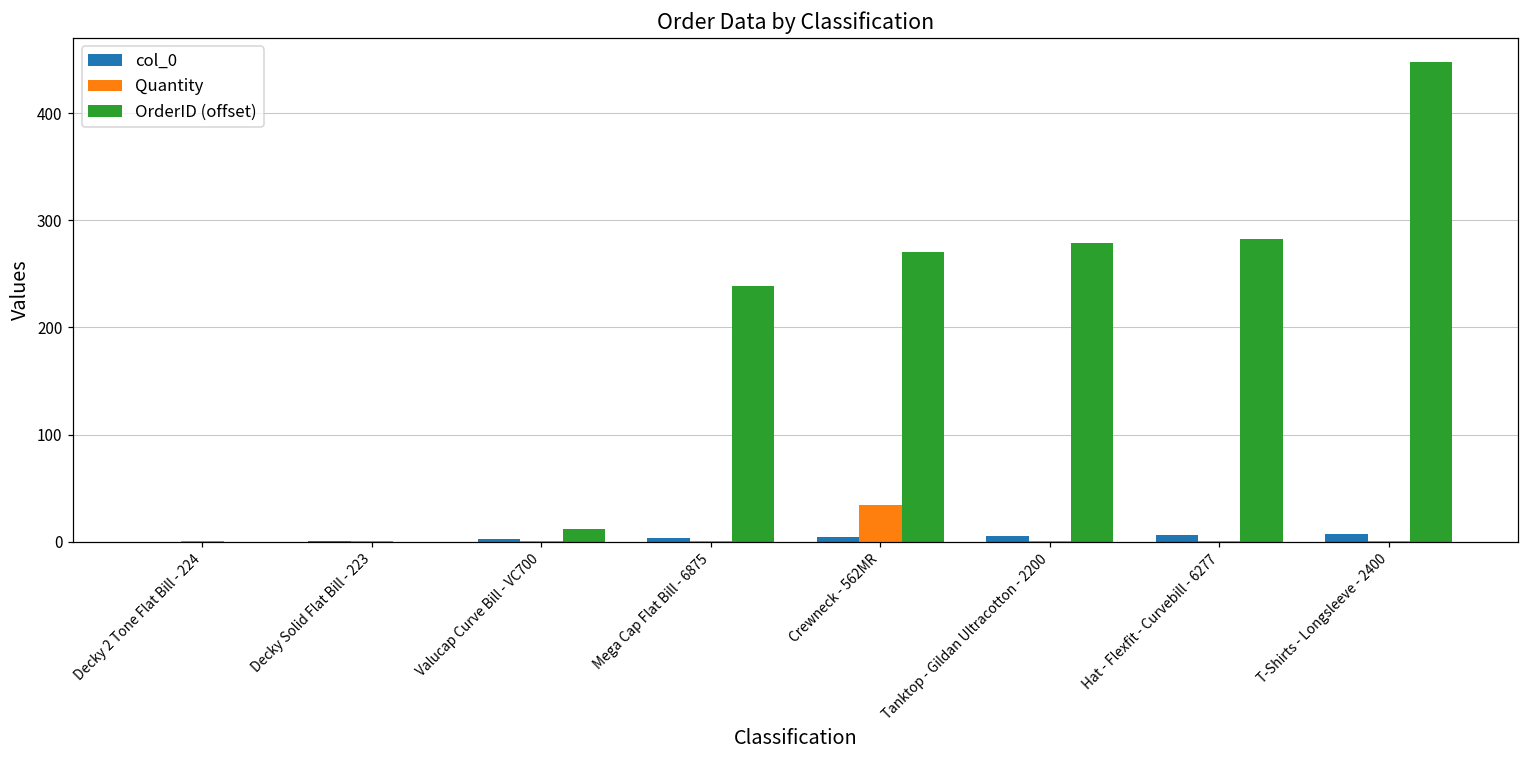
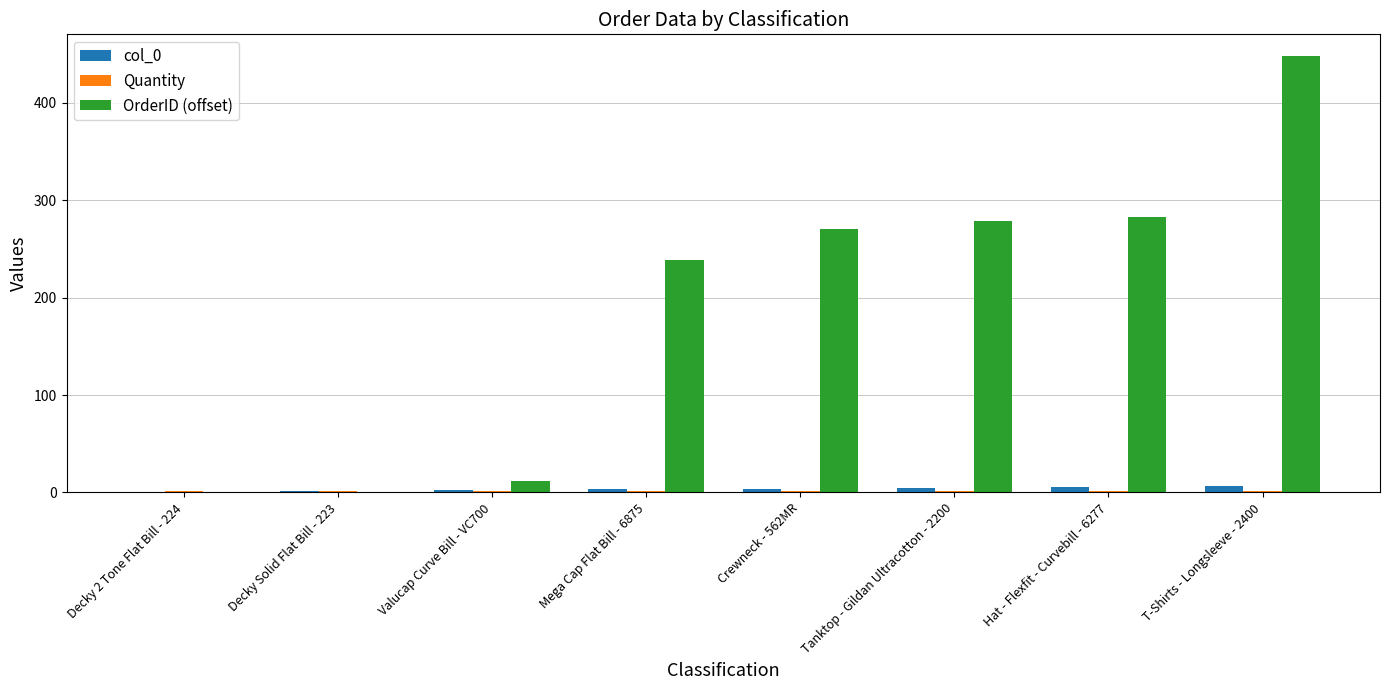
  {
    "col_0": {
      "Decky 2 Tone Flat Bill - 224": 0,
      "Mega Cap Flat Bill - 6875": 0,
      "Crewneck - 562MR": 0,
      "Tanktop - Gildan Ultracotton - 2200": 10,
      "Hat - Flexfit - Curvebill - 6277": 10,
      "T-Shirts - Longsleeve - 2400": 10
    },
    "Quantity": {
-     "Crewneck - 562MR": 30
+     "Crewneck - 562MR": 0
    },
    "OrderID (offset)": {
      "Decky 2 Tone Flat Bill - 224": 0,
      "Decky Solid Flat Bill - 223": 0,
      "Valucap Curve Bill - VC700": 10,
      "Mega Cap Flat Bill - 6875": 240,
      "Crewneck - 562MR": 270,
      "Tanktop - Gildan Ultracotton - 2200": 280,
      "Hat - Flexfit - Curvebill - 6277": 280,
      "T-Shirts - Longsleeve - 2400": 450
    }
  }
